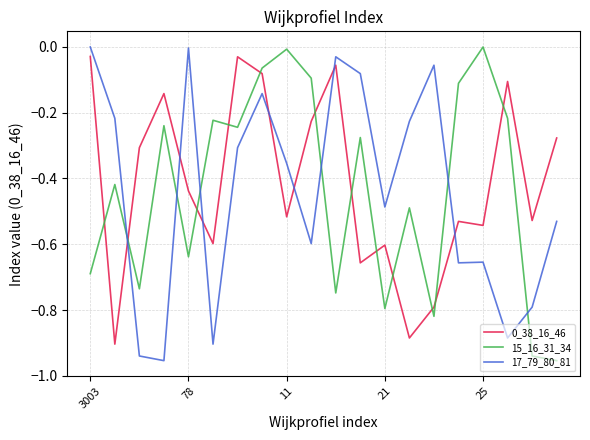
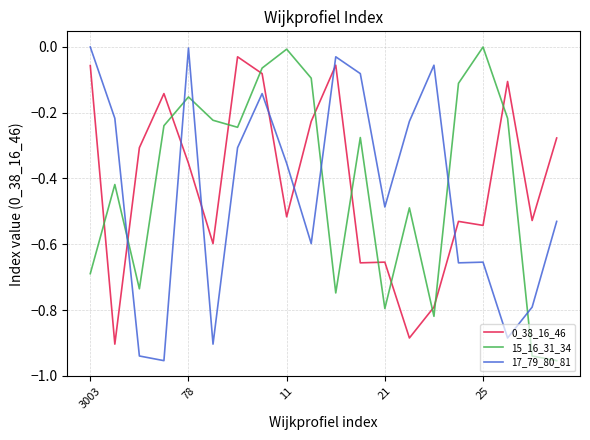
  {
    "0_38_16_46": {
-     "3003": -0.03,
-     "78": -0.44,
-     "21": -0.60,
+     "3003": -0.06,
+     "78": -0.35,
+     "21": -0.65,
      "25": -0.54
    },
    "15_16_31_34": {
      "3003": -0.69,
-     "78": -0.64,
+     "78": -0.15,
      "21": -0.80,
      "25": 0.00
    },
    "17_79_80_81": {
      "3003": 0.00,
      "78": 0.00,
      "21": -0.49,
      "25": -0.65
    }
  }
